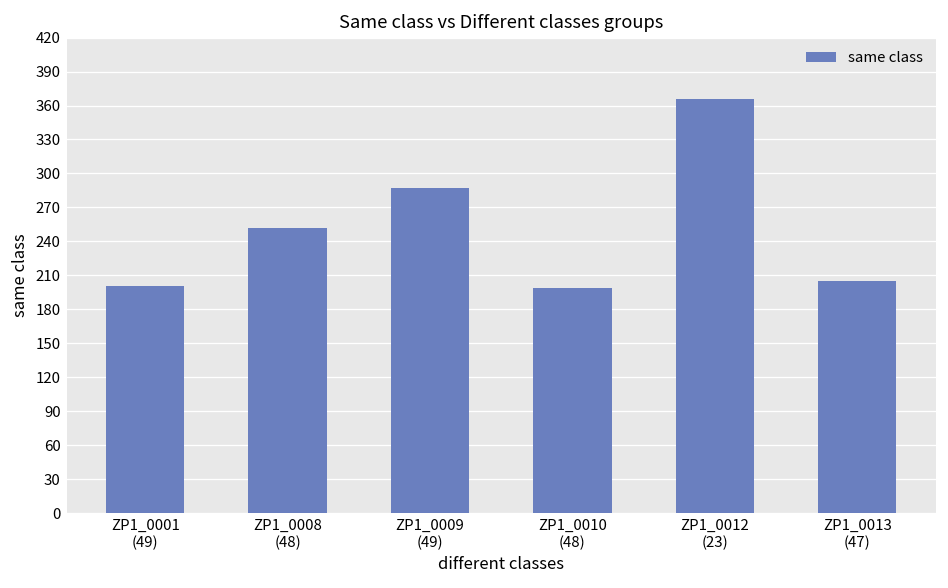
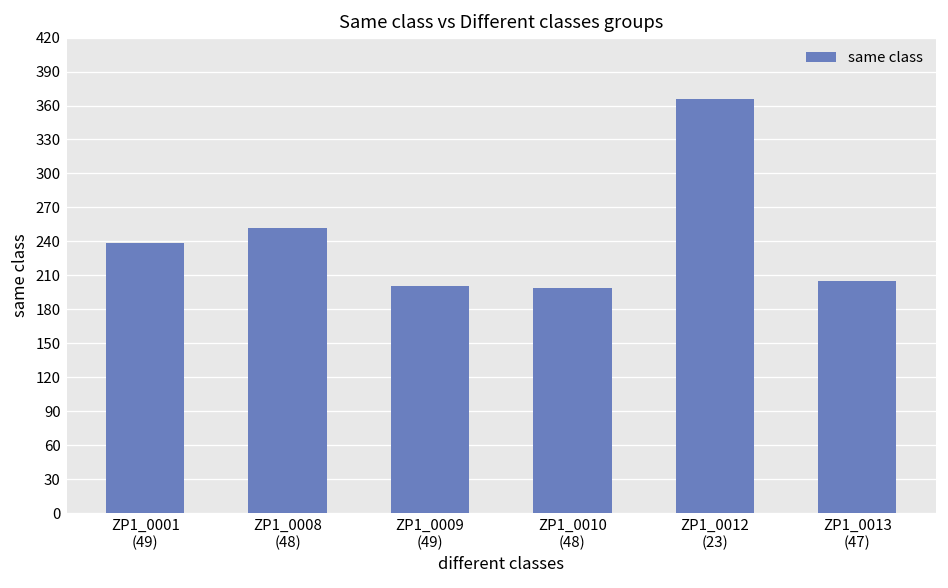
  {
-   "ZP1_0001 (49)": 200,
+   "ZP1_0001 (49)": 240,
    "ZP1_0008 (48)": 250,
-   "ZP1_0009 (49)": 290,
+   "ZP1_0009 (49)": 200,
    "ZP1_0010 (48)": 200,
    "ZP1_0012 (23)": 370,
    "ZP1_0013 (47)": 210
  }
